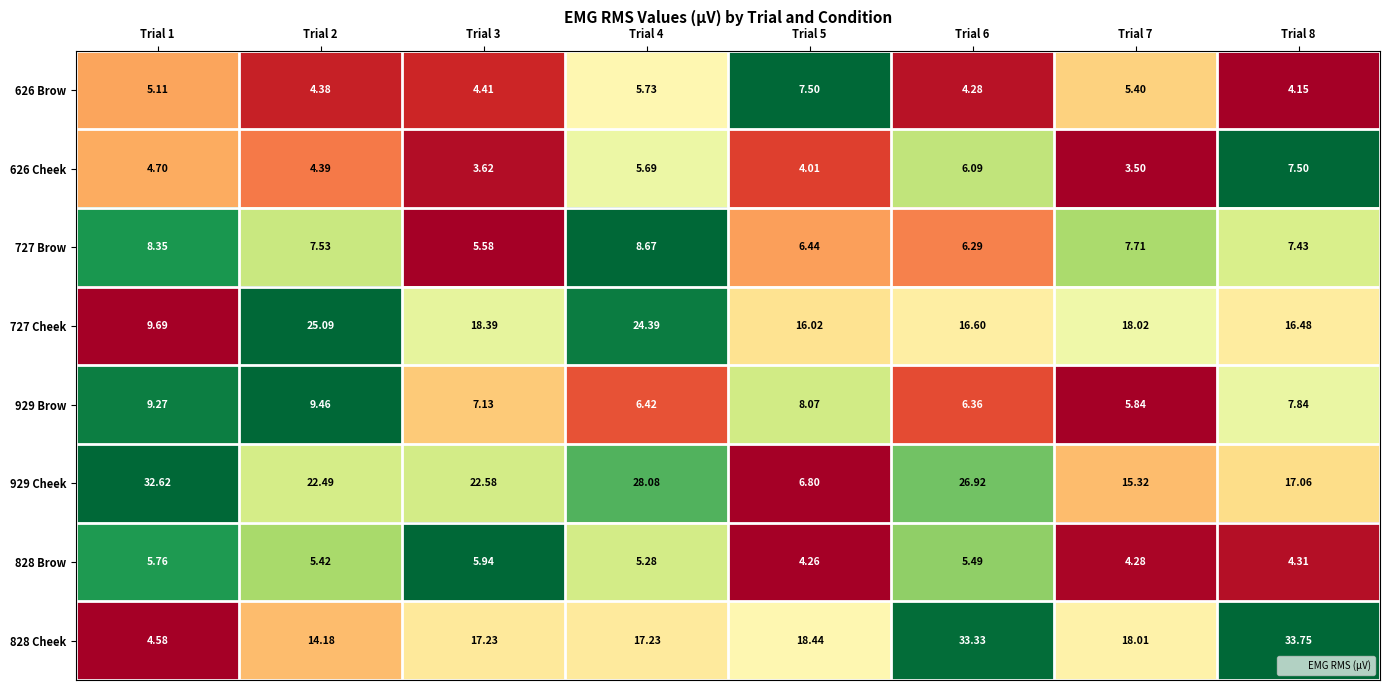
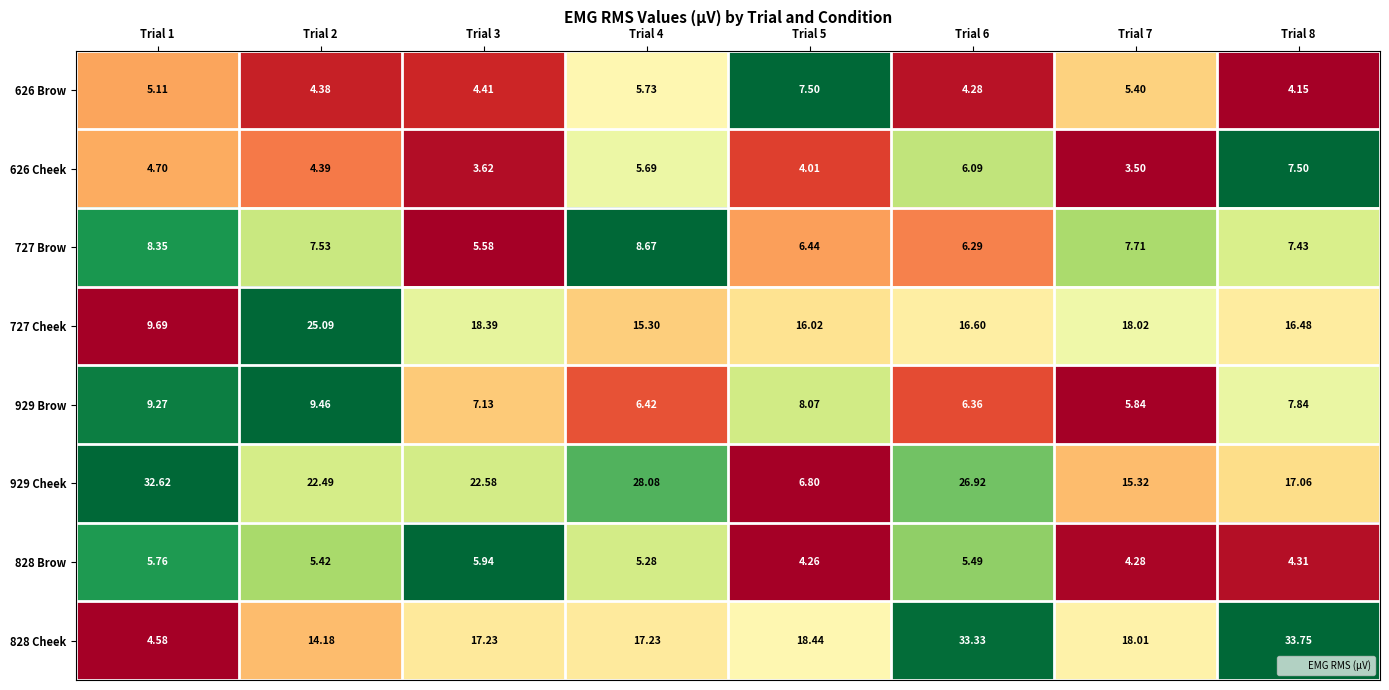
  {
    "626 Brow": {
      "Trial 1": 5.11,
      "Trial 2": 4.38,
      "Trial 3": 4.41,
      "Trial 4": 5.73,
      "Trial 5": 7.50,
      "Trial 6": 4.28,
      "Trial 7": 5.40,
      "Trial 8": 4.15
    },
    "626 Cheek": {
      "Trial 1": 4.70,
      "Trial 2": 4.39,
      "Trial 3": 3.62,
      "Trial 4": 5.69,
      "Trial 5": 4.01,
      "Trial 6": 6.09,
      "Trial 7": 3.50,
      "Trial 8": 7.50
    },
    "727 Brow": {
      "Trial 1": 8.35,
      "Trial 2": 7.53,
      "Trial 3": 5.58,
      "Trial 4": 8.67,
      "Trial 5": 6.44,
      "Trial 6": 6.29,
      "Trial 7": 7.71,
      "Trial 8": 7.43
    },
    "727 Cheek": {
      "Trial 1": 9.69,
      "Trial 2": 25.09,
      "Trial 3": 18.39,
-     "Trial 4": 24.39,
+     "Trial 4": 15.30,
      "Trial 5": 16.02,
      "Trial 6": 16.60,
      "Trial 7": 18.02,
      "Trial 8": 16.48
    },
    "929 Brow": {
      "Trial 1": 9.27,
      "Trial 2": 9.46,
      "Trial 3": 7.13,
      "Trial 4": 6.42,
      "Trial 5": 8.07,
      "Trial 6": 6.36,
      "Trial 7": 5.84,
      "Trial 8": 7.84
    },
    "929 Cheek": {
      "Trial 1": 32.62,
      "Trial 2": 22.49,
      "Trial 3": 22.58,
      "Trial 4": 28.08,
      "Trial 5": 6.80,
      "Trial 6": 26.92,
      "Trial 7": 15.32,
      "Trial 8": 17.06
    },
    "828 Brow": {
      "Trial 1": 5.76,
      "Trial 2": 5.42,
      "Trial 3": 5.94,
      "Trial 4": 5.28,
      "Trial 5": 4.26,
      "Trial 6": 5.49,
      "Trial 7": 4.28,
      "Trial 8": 4.31
    },
    "828 Cheek": {
      "Trial 1": 4.58,
      "Trial 2": 14.18,
      "Trial 3": 17.23,
      "Trial 4": 17.23,
      "Trial 5": 18.44,
      "Trial 6": 33.33,
      "Trial 7": 18.01,
      "Trial 8": 33.75
    }
  }
